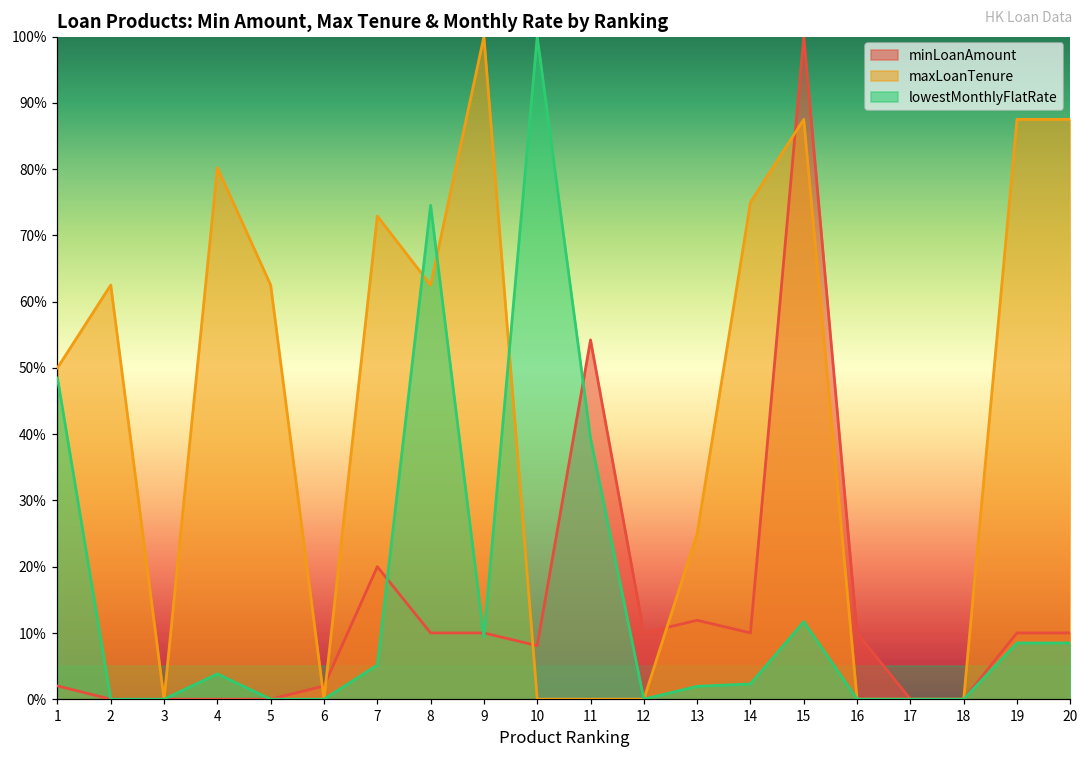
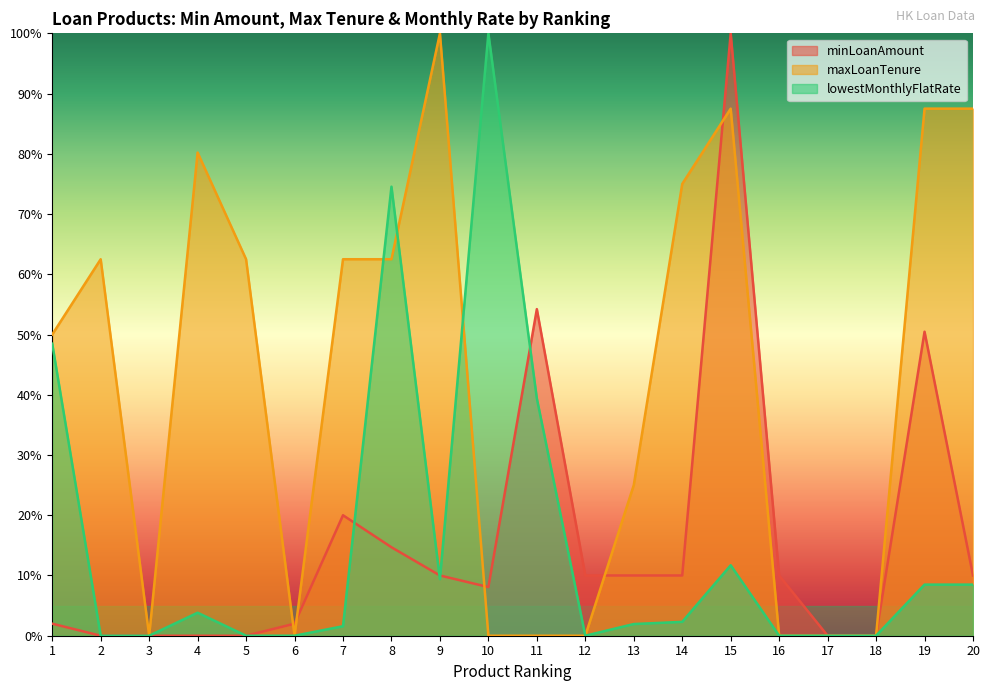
  {
    "minLoanAmount": {
      "1": "2%",
      "4": "0%",
      "6": "2%",
      "7": "20%",
-     "8": "10%",
+     "8": "15%",
      "9": "10%",
      "10": "8%",
      "11": "54%",
      "12": "10%",
-     "13": "12%",
+     "13": "10%",
      "14": "10%",
      "15": "100%",
      "16": "10%",
-     "19": "10%",
+     "19": "50%",
      "20": "10%"
    },
    "maxLoanTenure": {
      "1": "50%",
      "2": "63%",
      "4": "80%",
      "5": "63%",
-     "7": "73%",
+     "7": "63%",
      "8": "63%",
      "9": "100%",
      "10": "0%",
      "11": "0%",
      "13": "25%",
      "14": "75%",
      "15": "88%",
      "19": "88%",
      "20": "88%"
    },
    "lowestMonthlyFlatRate": {
      "1": "48%",
      "4": "4%",
-     "7": "5%",
+     "7": "2%",
      "8": "75%",
      "9": "9%",
      "10": "100%",
      "11": "39%",
      "13": "2%",
      "14": "2%",
      "15": "12%",
      "19": "8%",
      "20": "8%"
    }
  }
